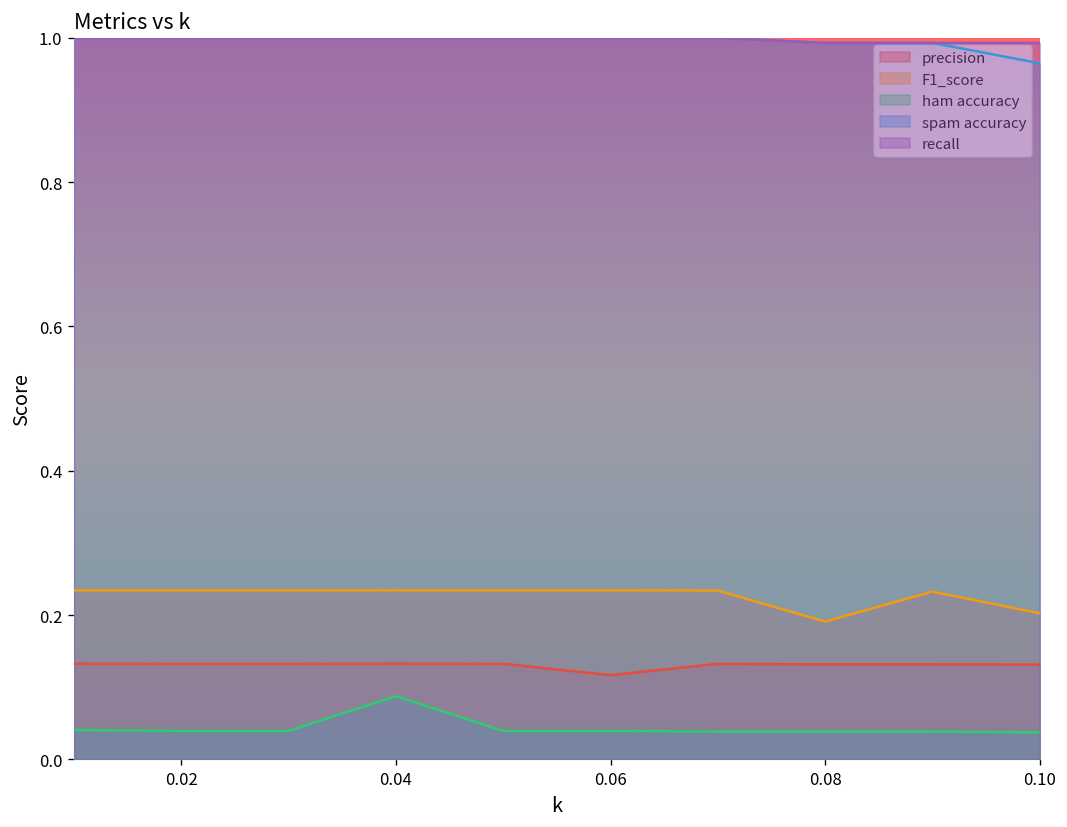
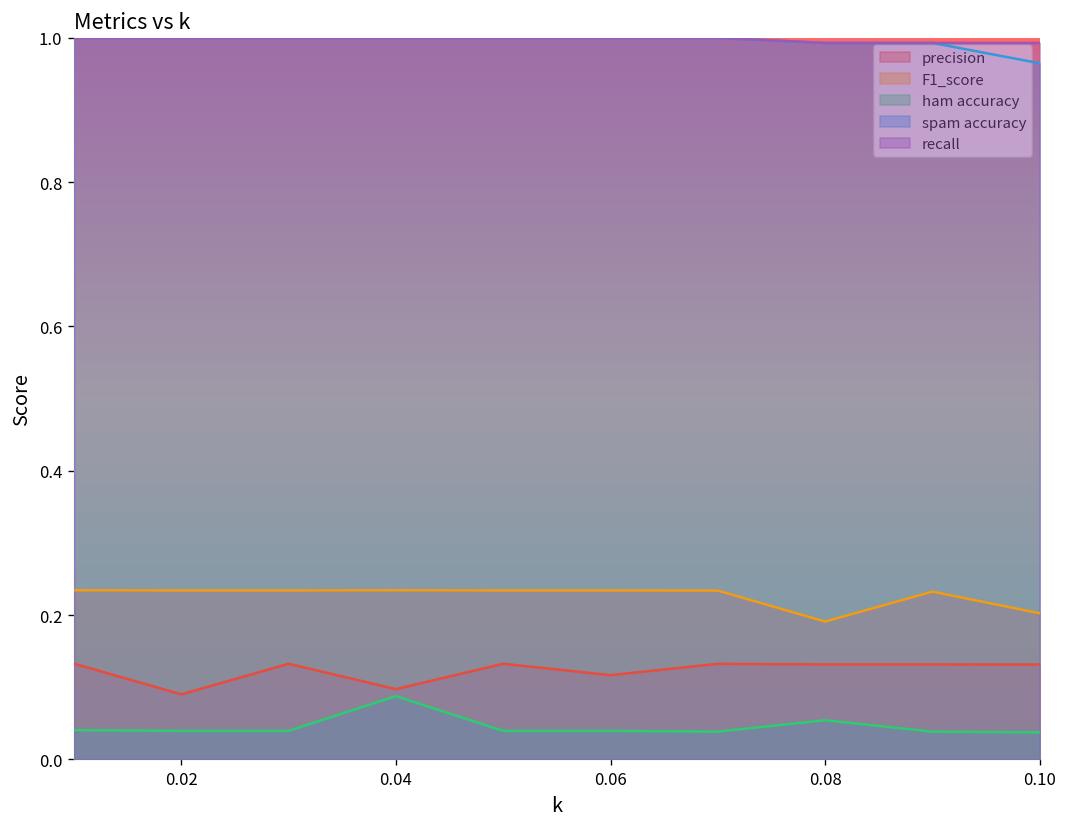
  {
    "precision": {
-     "0.02": 0.13,
-     "0.04": 0.13,
+     "0.02": 0.09,
+     "0.04": 0.10,
      "0.06": 0.12,
      "0.08": 0.13,
      "0.10": 0.13
    },
    "F1_score": {
      "0.02": 0.23,
      "0.04": 0.23,
      "0.06": 0.23,
      "0.08": 0.19,
      "0.10": 0.20
    },
    "ham accuracy": {
      "0.02": 0.04,
      "0.04": 0.09,
      "0.06": 0.04,
-     "0.08": 0.04,
+     "0.08": 0.05,
      "0.10": 0.04
    },
    "spam accuracy": {
      "0.10": 0.96
    },
    "recall": {
      "0.10": 0.99
    }
  }
